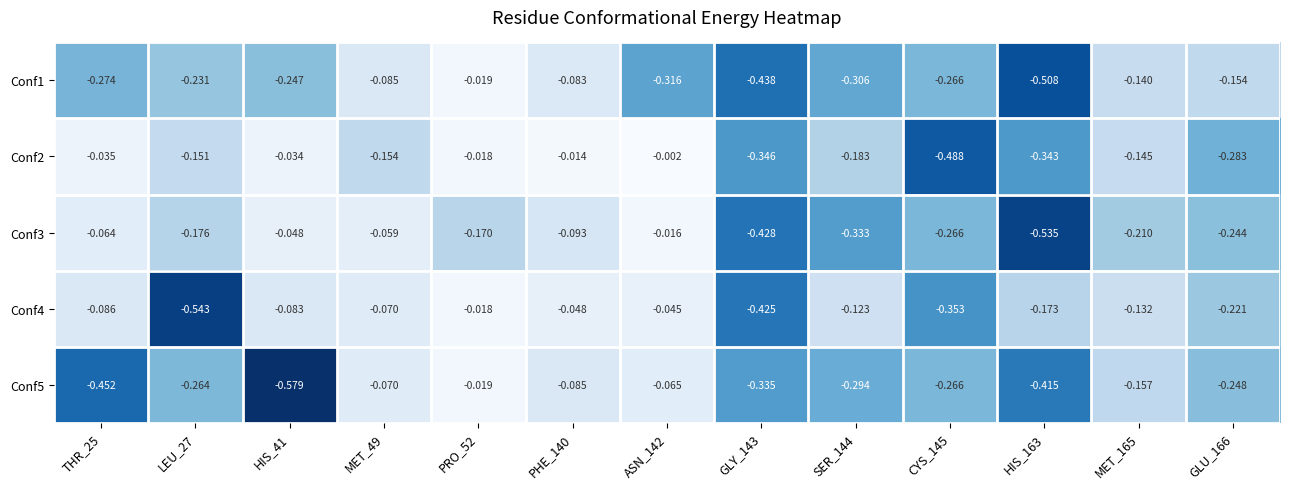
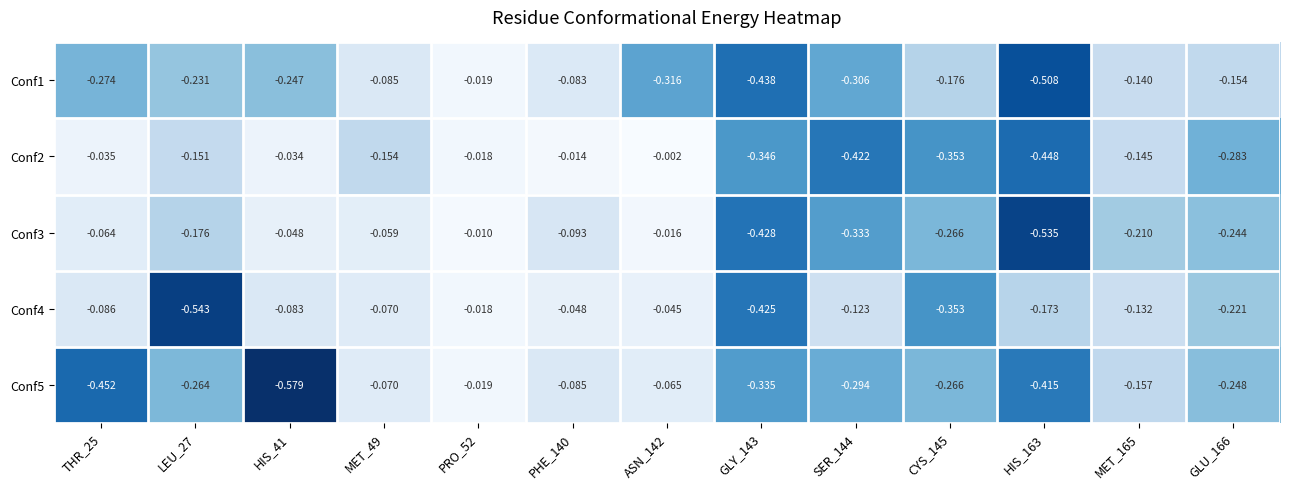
  {
    "Conf1": {
      "THR_25": -0.274,
      "LEU_27": -0.231,
      "HIS_41": -0.247,
      "MET_49": -0.085,
      "PRO_52": -0.019,
      "PHE_140": -0.083,
      "ASN_142": -0.316,
      "GLY_143": -0.438,
      "SER_144": -0.306,
-     "CYS_145": -0.266,
+     "CYS_145": -0.176,
      "HIS_163": -0.508,
      "MET_165": -0.140,
      "GLU_166": -0.154
    },
    "Conf2": {
      "THR_25": -0.035,
      "LEU_27": -0.151,
      "HIS_41": -0.034,
      "MET_49": -0.154,
      "PRO_52": -0.018,
      "PHE_140": -0.014,
      "ASN_142": -0.002,
      "GLY_143": -0.346,
-     "SER_144": -0.183,
-     "CYS_145": -0.488,
-     "HIS_163": -0.343,
+     "SER_144": -0.422,
+     "CYS_145": -0.353,
+     "HIS_163": -0.448,
      "MET_165": -0.145,
      "GLU_166": -0.283
    },
    "Conf3": {
      "THR_25": -0.064,
      "LEU_27": -0.176,
      "HIS_41": -0.048,
      "MET_49": -0.059,
-     "PRO_52": -0.170,
+     "PRO_52": -0.010,
      "PHE_140": -0.093,
      "ASN_142": -0.016,
      "GLY_143": -0.428,
      "SER_144": -0.333,
      "CYS_145": -0.266,
      "HIS_163": -0.535,
      "MET_165": -0.210,
      "GLU_166": -0.244
    },
    "Conf4": {
      "THR_25": -0.086,
      "LEU_27": -0.543,
      "HIS_41": -0.083,
      "MET_49": -0.070,
      "PRO_52": -0.018,
      "PHE_140": -0.048,
      "ASN_142": -0.045,
      "GLY_143": -0.425,
      "SER_144": -0.123,
      "CYS_145": -0.353,
      "HIS_163": -0.173,
      "MET_165": -0.132,
      "GLU_166": -0.221
    },
    "Conf5": {
      "THR_25": -0.452,
      "LEU_27": -0.264,
      "HIS_41": -0.579,
      "MET_49": -0.070,
      "PRO_52": -0.019,
      "PHE_140": -0.085,
      "ASN_142": -0.065,
      "GLY_143": -0.335,
      "SER_144": -0.294,
      "CYS_145": -0.266,
      "HIS_163": -0.415,
      "MET_165": -0.157,
      "GLU_166": -0.248
    }
  }
